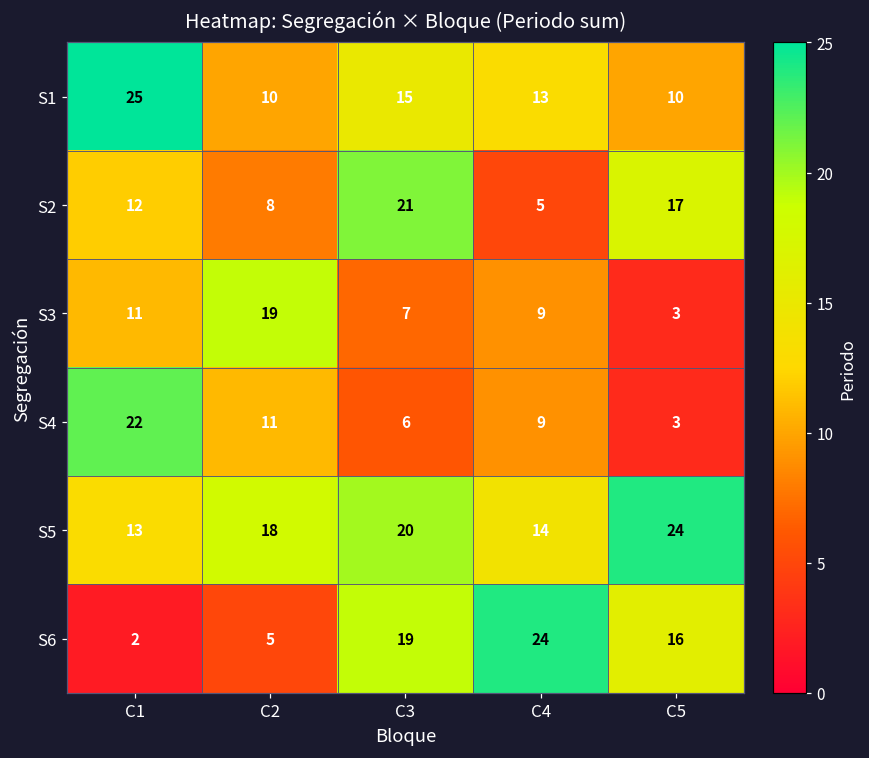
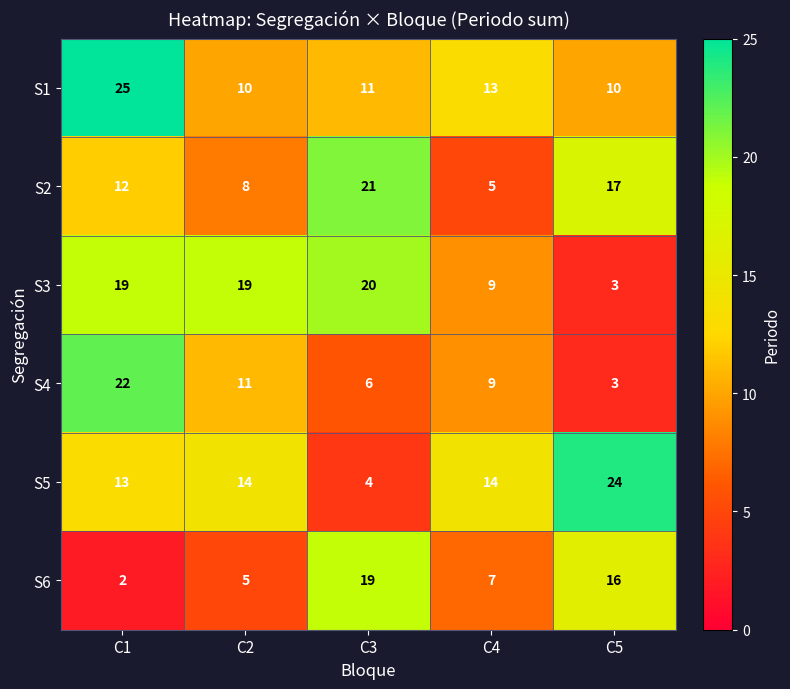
  {
    "S1": {
      "C1": 25,
      "C2": 10,
-     "C3": 15,
+     "C3": 11,
      "C4": 13,
      "C5": 10
    },
    "S2": {
      "C1": 12,
      "C2": 8,
      "C3": 21,
      "C4": 5,
      "C5": 17
    },
    "S3": {
-     "C1": 11,
+     "C1": 19,
      "C2": 19,
-     "C3": 7,
+     "C3": 20,
      "C4": 9,
      "C5": 3
    },
    "S4": {
      "C1": 22,
      "C2": 11,
      "C3": 6,
      "C4": 9,
      "C5": 3
    },
    "S5": {
      "C1": 13,
-     "C2": 18,
-     "C3": 20,
+     "C2": 14,
+     "C3": 4,
      "C4": 14,
      "C5": 24
    },
    "S6": {
      "C1": 2,
      "C2": 5,
      "C3": 19,
-     "C4": 24,
+     "C4": 7,
      "C5": 16
    }
  }
